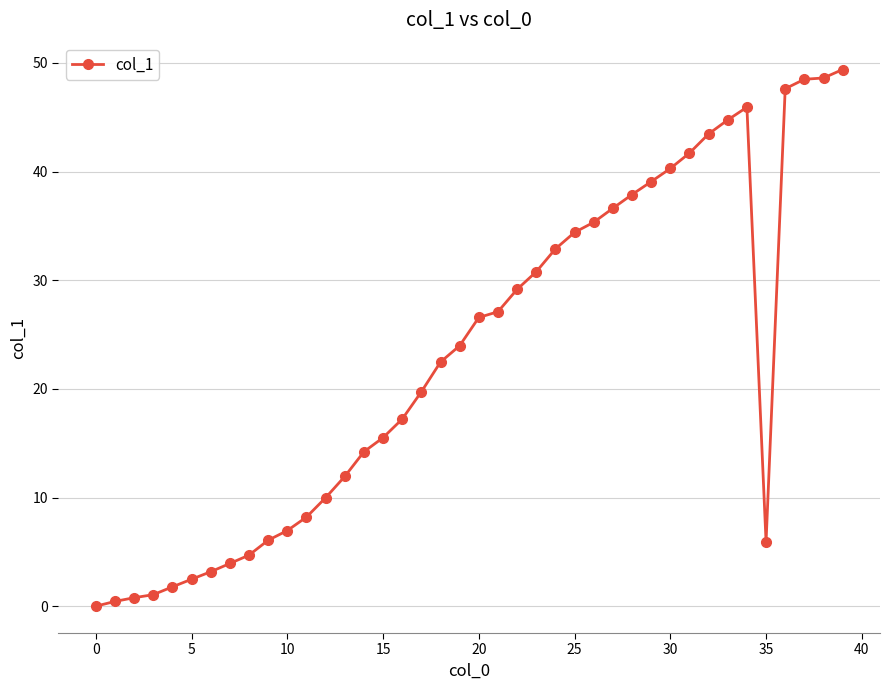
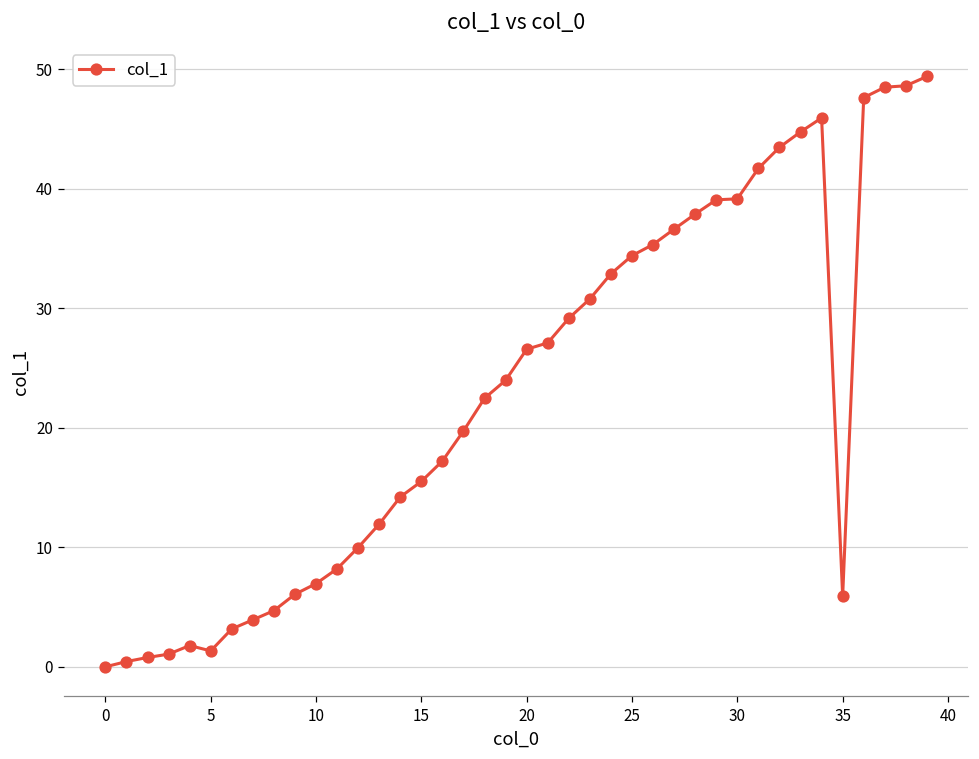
  {
    "0": 0.0,
-   "5": 2.5,
+   "5": 1.3,
    "10": 7.0,
    "15": 15.5,
    "20": 26.6,
    "25": 34.4,
-   "30": 40.3,
+   "30": 39.2,
    "35": 5.9
  }
